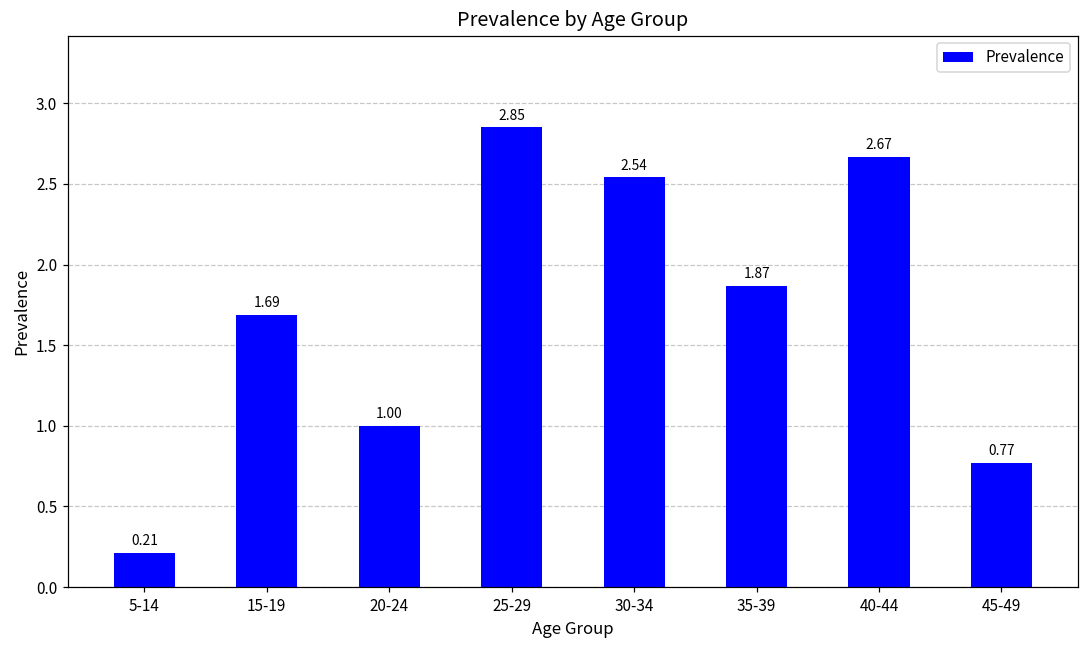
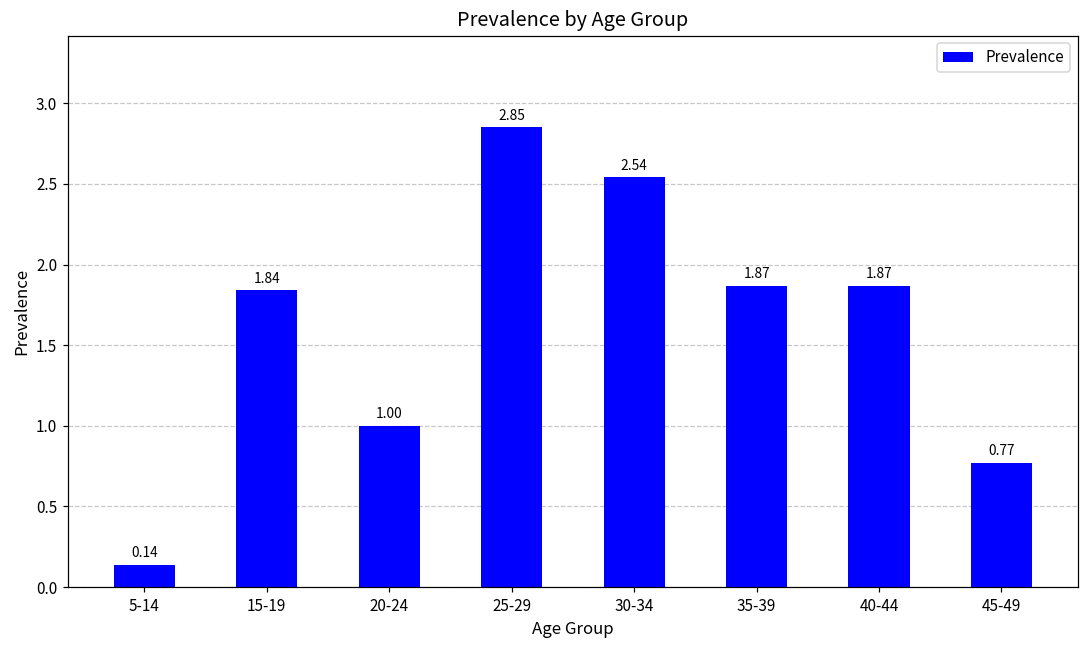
  {
-   "5-14": 0.21,
-   "15-19": 1.69,
+   "5-14": 0.14,
+   "15-19": 1.84,
    "20-24": 1.00,
    "25-29": 2.85,
    "30-34": 2.54,
    "35-39": 1.87,
-   "40-44": 2.67,
+   "40-44": 1.87,
    "45-49": 0.77
  }
